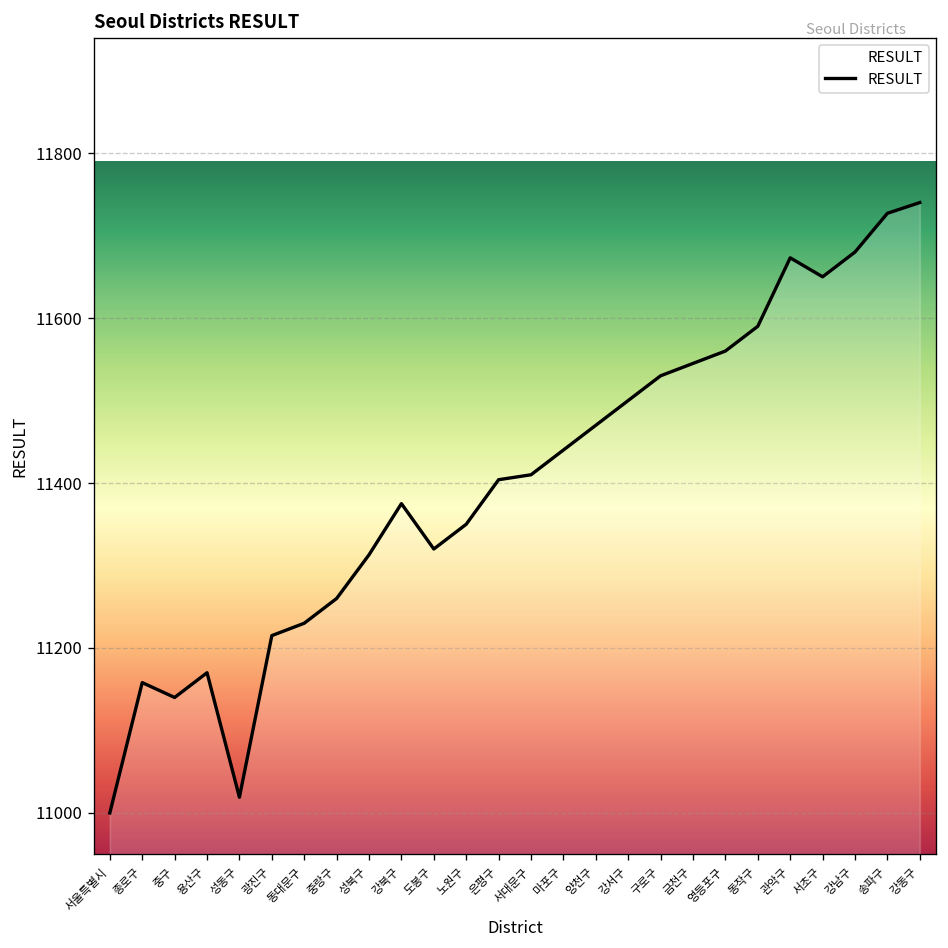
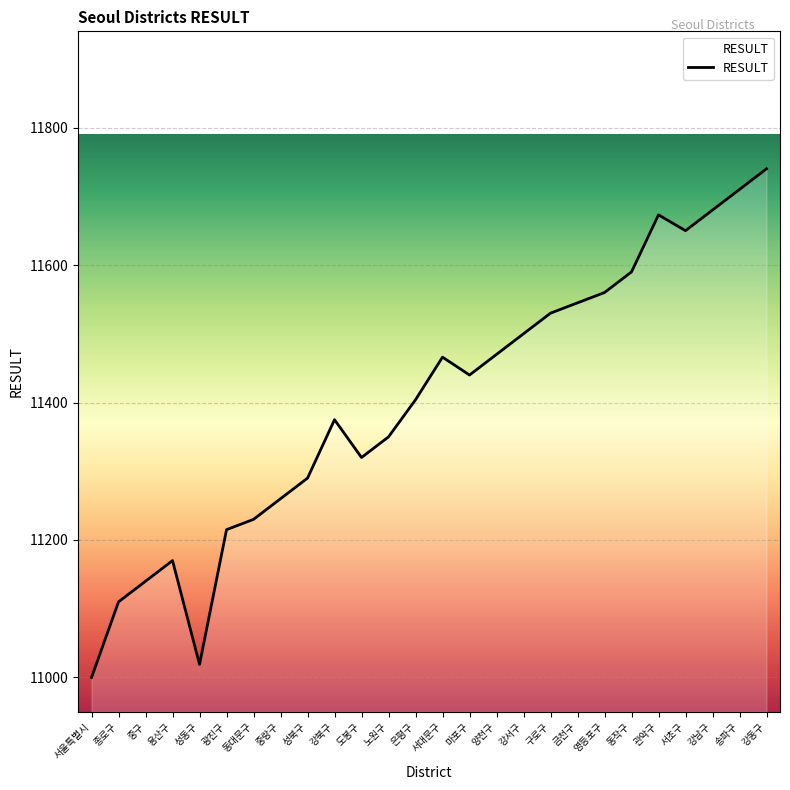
  {
    "서울특별시": 11000,
-   "종로구": 11160,
+   "종로구": 11110,
    "중구": 11140,
    "용산구": 11170,
    "성동구": 11020,
    "광진구": 11220,
    "동대문구": 11230,
    "중랑구": 11260,
-   "성북구": 11310,
+   "성북구": 11290,
    "강북구": 11380,
    "도봉구": 11320,
    "노원구": 11350,
    "은평구": 11400,
-   "서대문구": 11410,
+   "서대문구": 11470,
    "마포구": 11440,
    "양천구": 11470,
    "강서구": 11500,
    "구로구": 11530,
    "금천구": 11550,
    "영등포구": 11560,
    "동작구": 11590,
    "관악구": 11670,
    "서초구": 11650,
    "강남구": 11680,
-   "송파구": 11730,
+   "송파구": 11710,
    "강동구": 11740
  }
